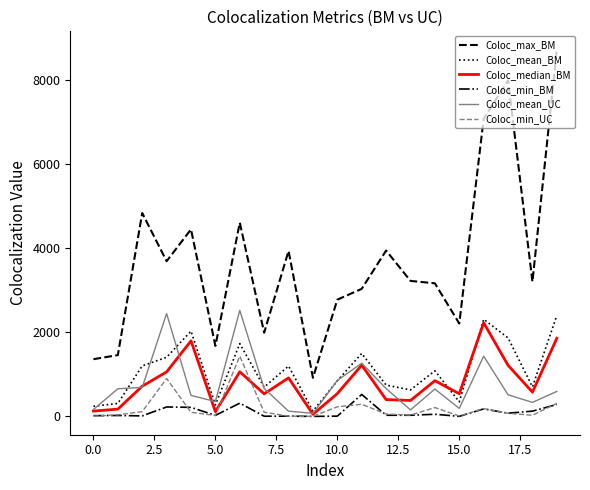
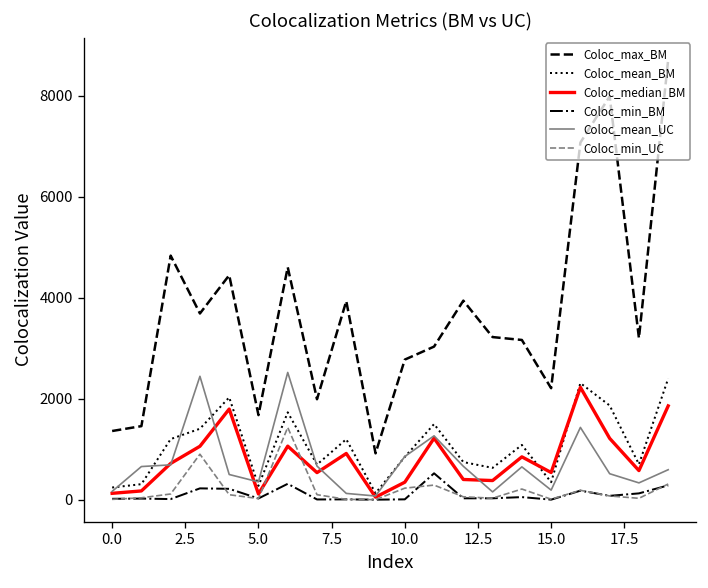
  {
    "Coloc_median_BM": {
      "5.0": 100,
-     "10.0": 500,
+     "10.0": 300,
      "15.0": 500
    }
  }
